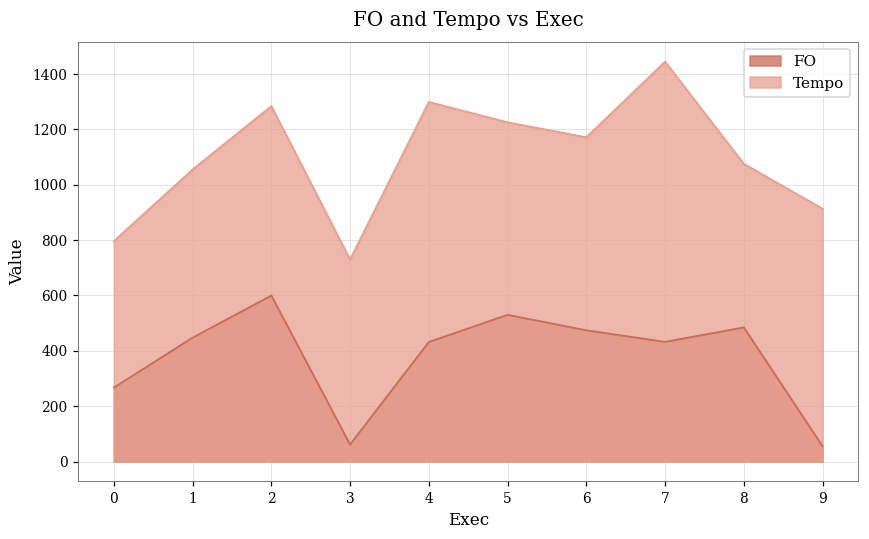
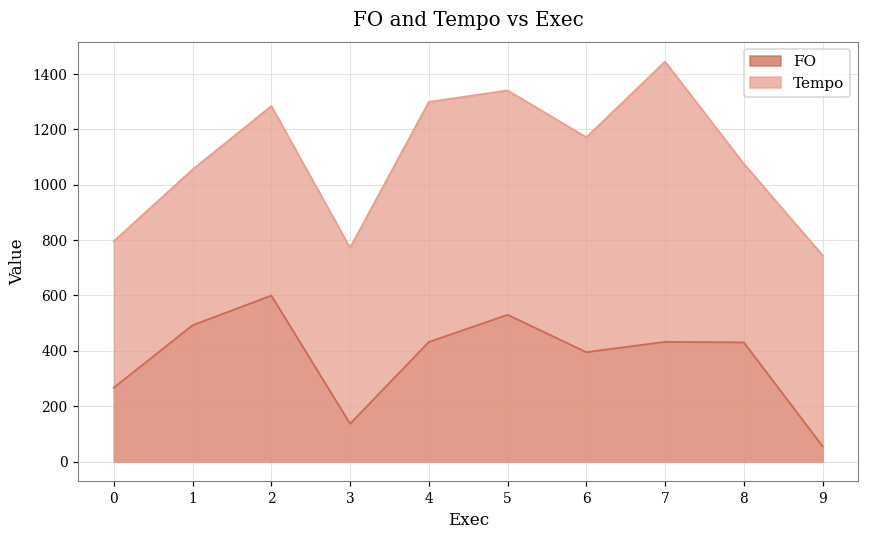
  {
    "FO": {
      "0": 270,
-     "1": 450,
+     "1": 490,
      "2": 600,
-     "3": 60,
+     "3": 140,
      "4": 430,
      "5": 530,
-     "6": 470,
+     "6": 400,
      "7": 430,
-     "8": 480,
+     "8": 430,
      "9": 60
    },
    "Tempo": {
      "0": 800,
      "1": 1060,
      "2": 1280,
-     "3": 730,
+     "3": 770,
      "4": 1300,
-     "5": 1230,
+     "5": 1340,
      "6": 1170,
      "7": 1440,
      "8": 1080,
-     "9": 910
+     "9": 740
    }
  }
